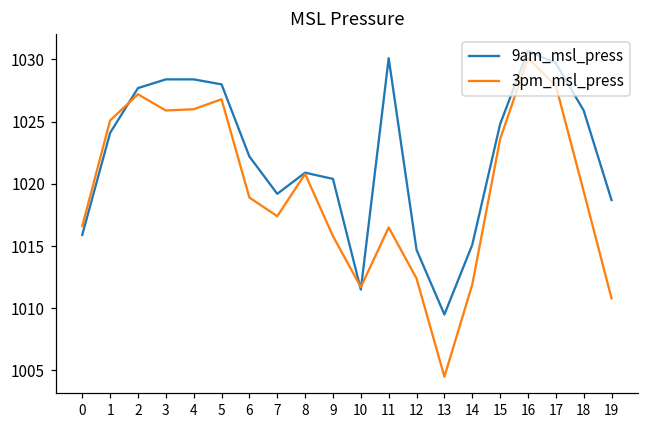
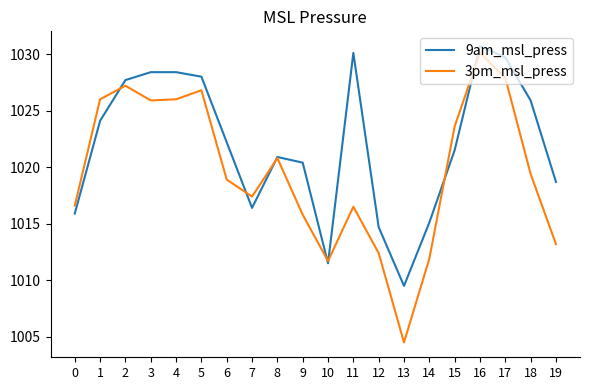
  {
    "9am_msl_press": {
      "0": 1015.9,
      "1": 1024.1,
      "2": 1027.7,
      "3": 1028.4,
      "4": 1028.4,
      "5": 1028.0,
      "6": 1022.2,
-     "7": 1019.2,
+     "7": 1016.4,
      "9": 1020.4,
      "11": 1030.1,
      "12": 1014.7,
      "13": 1009.5,
      "14": 1015.1,
-     "15": 1024.8,
+     "15": 1021.5,
      "18": 1025.9,
      "19": 1018.7
    },
    "3pm_msl_press": {
      "0": 1016.6,
-     "1": 1025.1,
+     "1": 1026.0,
      "2": 1027.2,
      "3": 1025.9,
      "4": 1026.0,
      "5": 1026.8,
      "6": 1018.9,
      "7": 1017.4,
      "9": 1015.8,
      "11": 1016.5,
      "12": 1012.4,
      "13": 1004.5,
      "14": 1011.9,
      "15": 1023.6,
      "18": 1019.4,
-     "19": 1010.8
+     "19": 1013.2
    }
  }
